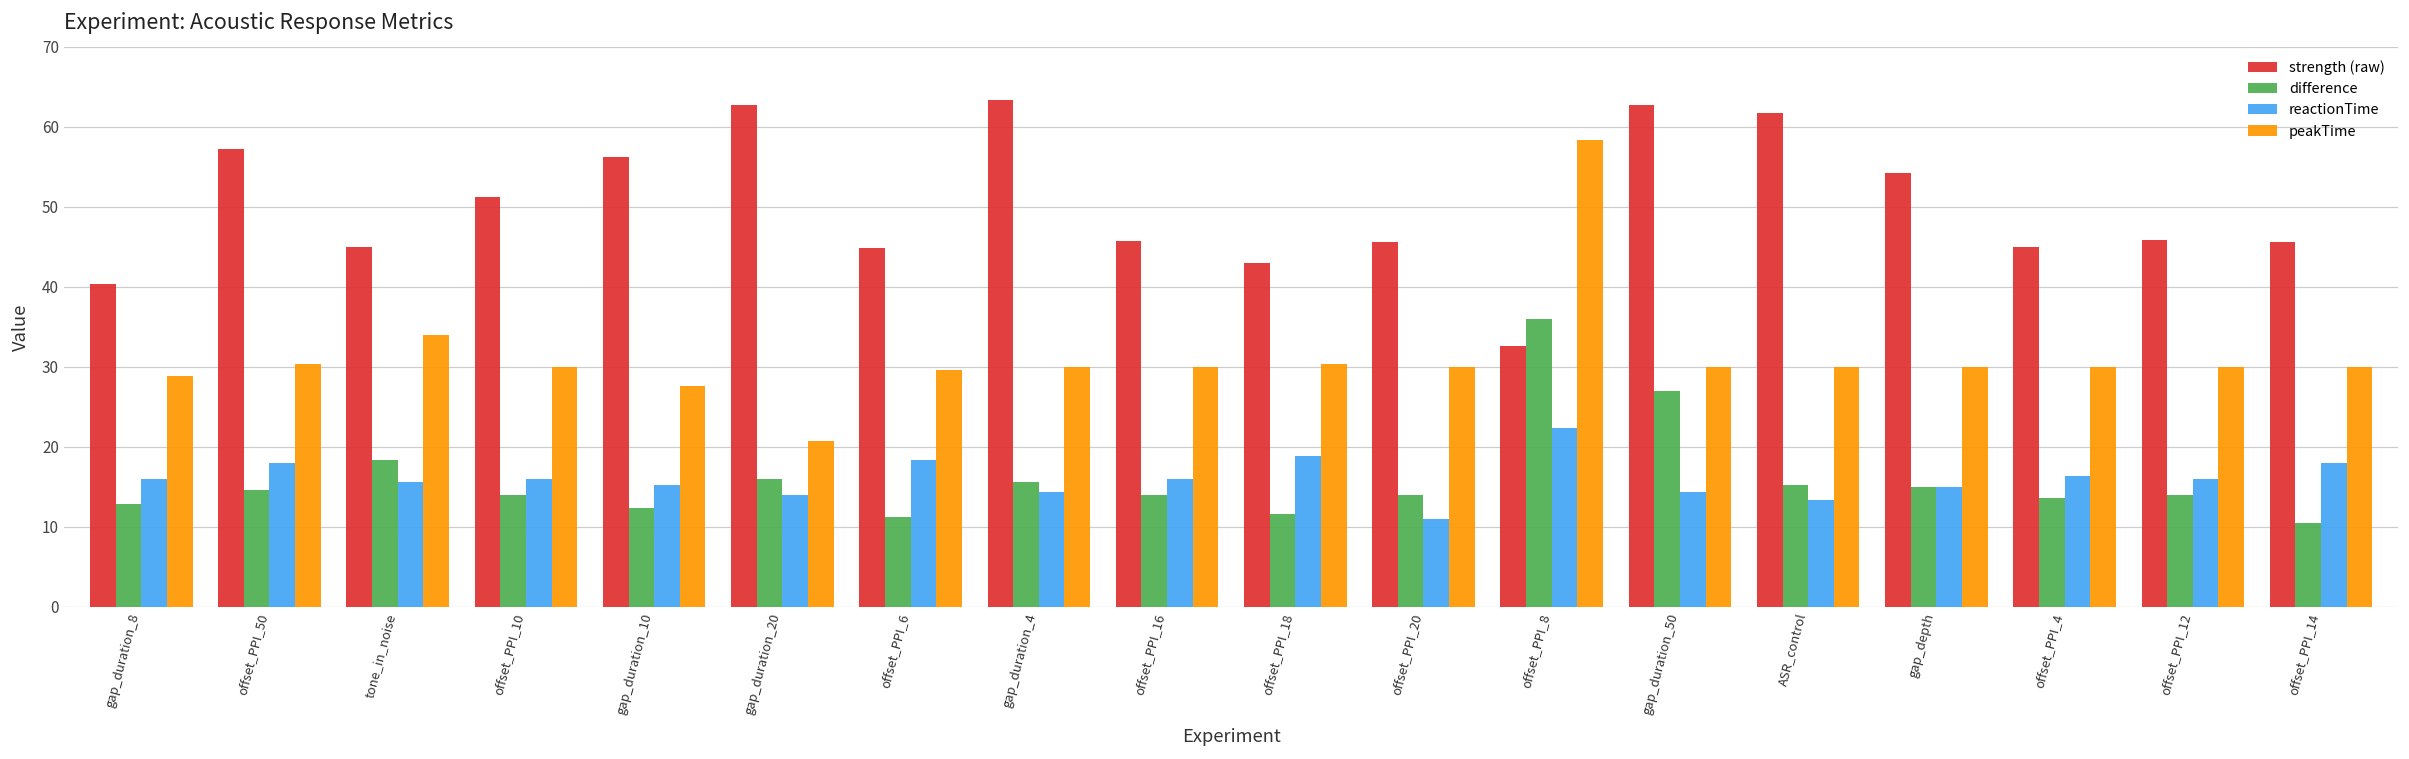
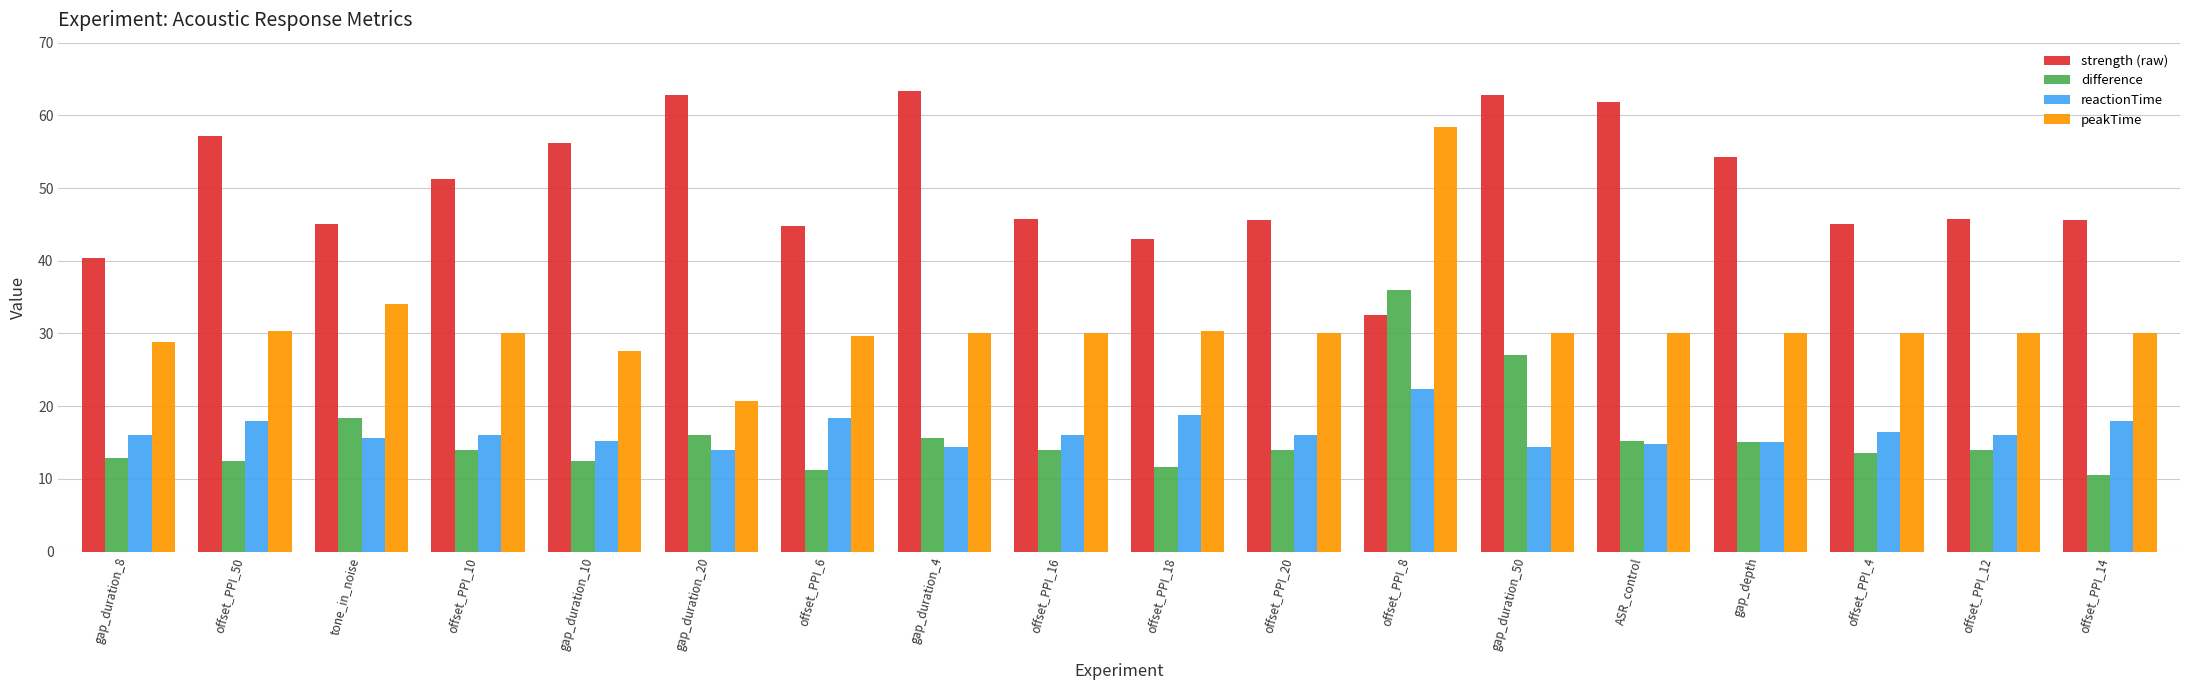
  {
    "strength (raw)": {
      "gap_duration_8": 40,
      "offset_PPI_50": 57,
      "tone_in_noise": 45,
      "offset_PPI_10": 51,
      "gap_duration_10": 56,
      "gap_duration_20": 63,
      "offset_PPI_6": 45,
      "gap_duration_4": 63,
      "offset_PPI_16": 46,
      "offset_PPI_18": 43,
      "offset_PPI_20": 46,
      "offset_PPI_8": 33,
      "gap_duration_50": 63,
      "ASR_control": 62,
      "gap_depth": 54,
      "offset_PPI_4": 45,
      "offset_PPI_12": 46,
      "offset_PPI_14": 46
    },
    "difference": {
      "gap_duration_8": 13,
-     "offset_PPI_50": 15,
+     "offset_PPI_50": 12,
      "tone_in_noise": 18,
      "offset_PPI_10": 14,
      "gap_duration_10": 12,
      "gap_duration_20": 16,
      "offset_PPI_6": 11,
      "gap_duration_4": 16,
      "offset_PPI_16": 14,
      "offset_PPI_18": 12,
      "offset_PPI_20": 14,
      "offset_PPI_8": 36,
      "gap_duration_50": 27,
      "ASR_control": 15,
      "gap_depth": 15,
      "offset_PPI_4": 14,
      "offset_PPI_12": 14,
      "offset_PPI_14": 11
    },
    "reactionTime": {
      "gap_duration_8": 16,
      "offset_PPI_50": 18,
      "tone_in_noise": 16,
      "offset_PPI_10": 16,
      "gap_duration_10": 15,
      "gap_duration_20": 14,
      "offset_PPI_6": 18,
      "gap_duration_4": 14,
      "offset_PPI_16": 16,
      "offset_PPI_18": 19,
-     "offset_PPI_20": 11,
+     "offset_PPI_20": 16,
      "offset_PPI_8": 22,
      "gap_duration_50": 14,
-     "ASR_control": 13,
+     "ASR_control": 15,
      "gap_depth": 15,
      "offset_PPI_4": 16,
      "offset_PPI_12": 16,
      "offset_PPI_14": 18
    },
    "peakTime": {
      "gap_duration_8": 29,
      "offset_PPI_50": 30,
      "tone_in_noise": 34,
      "offset_PPI_10": 30,
      "gap_duration_10": 28,
      "gap_duration_20": 21,
      "offset_PPI_6": 30,
      "gap_duration_4": 30,
      "offset_PPI_16": 30,
      "offset_PPI_18": 30,
      "offset_PPI_20": 30,
      "offset_PPI_8": 58,
      "gap_duration_50": 30,
      "ASR_control": 30,
      "gap_depth": 30,
      "offset_PPI_4": 30,
      "offset_PPI_12": 30,
      "offset_PPI_14": 30
    }
  }
